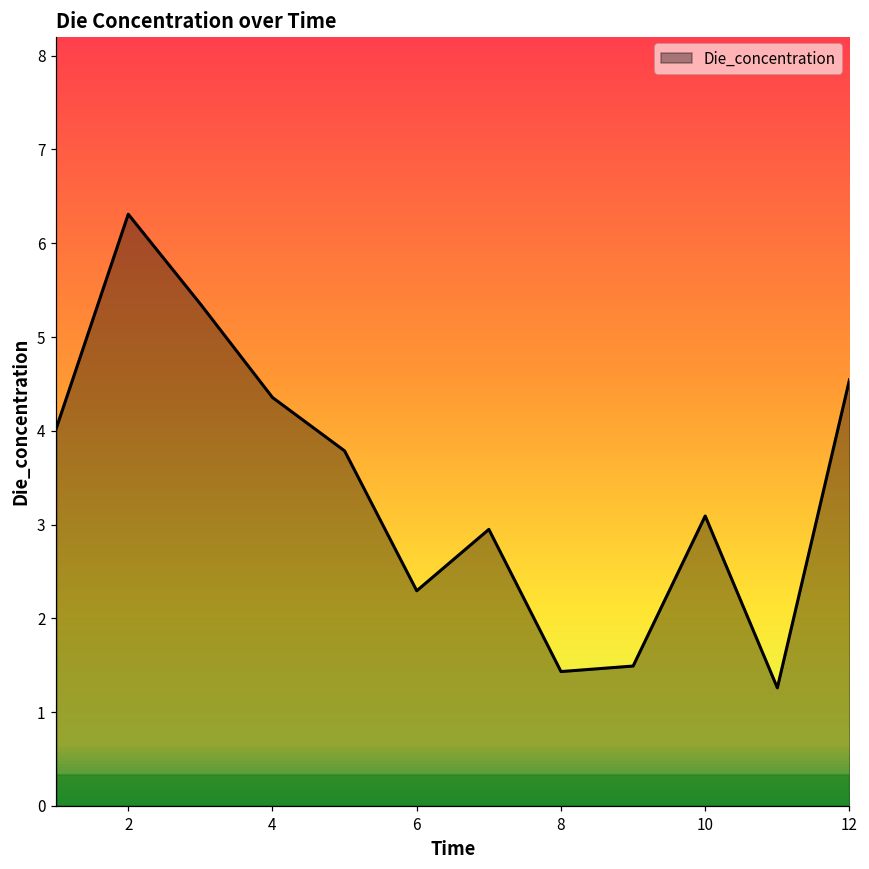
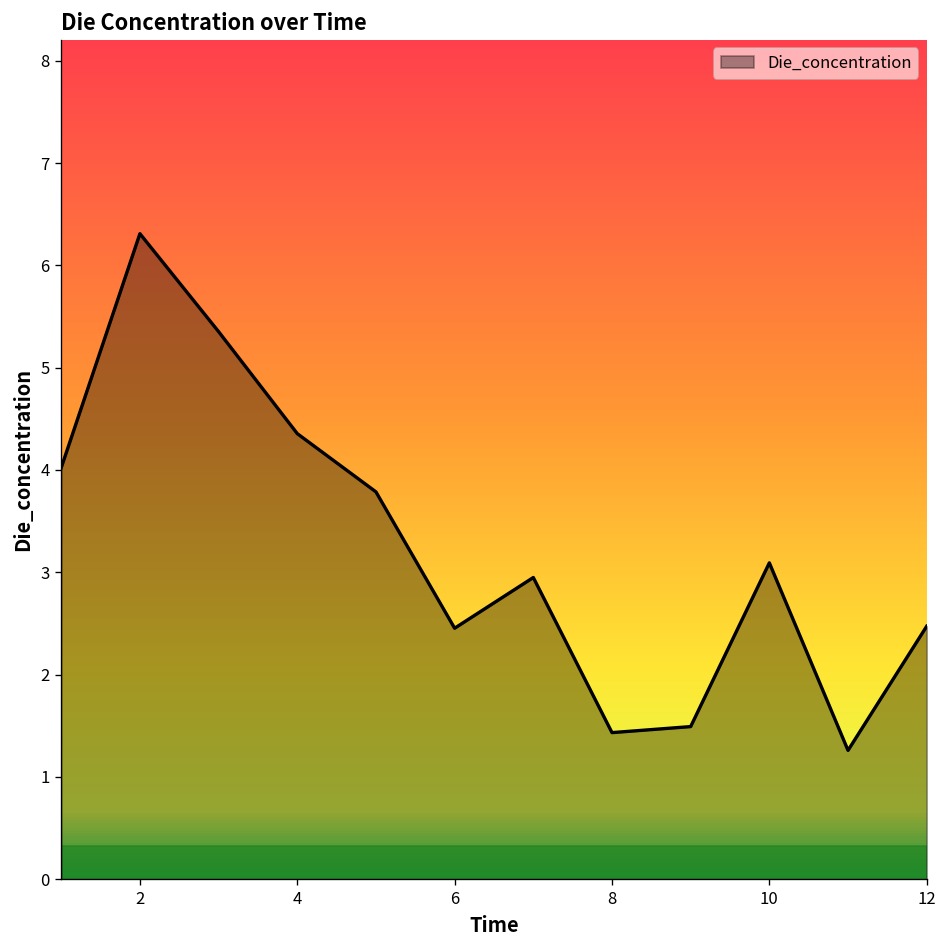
  {
    "2": 6.3,
    "4": 4.4,
-   "6": 2.3,
+   "6": 2.5,
    "8": 1.4,
    "10": 3.1,
-   "12": 4.5
+   "12": 2.5
  }
